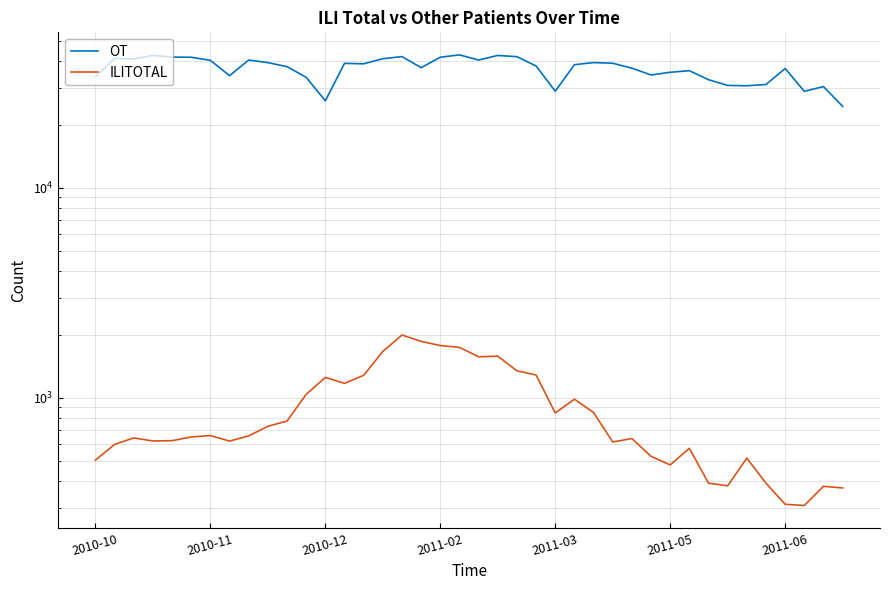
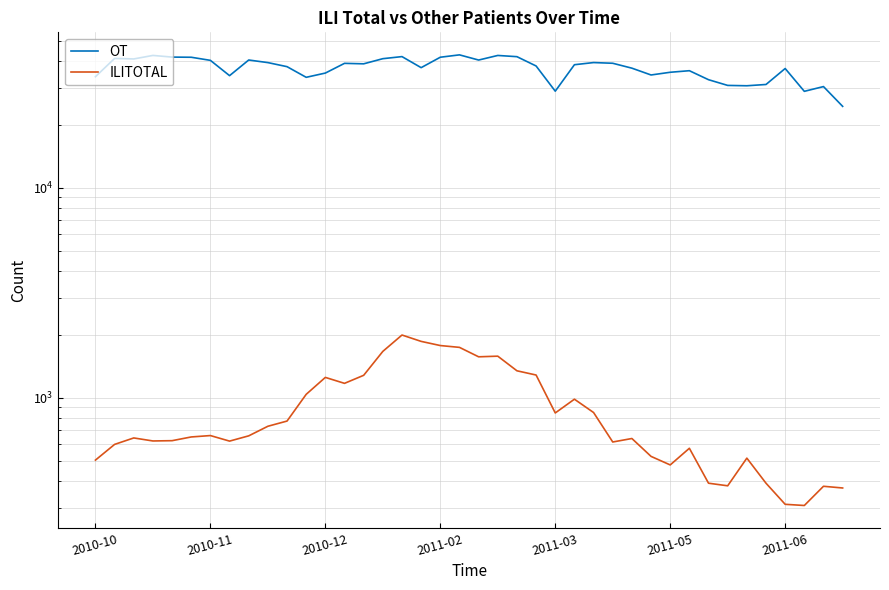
  {
    "OT": {
      "2010-11": 40000,
-     "2010-12": 26000,
+     "2010-12": 35000,
      "2011-02": 42000,
      "2011-03": 29000,
      "2011-05": 36000,
      "2011-06": 37000
    },
    "ILITOTAL": {
      "2010-10": 510,
      "2010-11": 660,
      "2010-12": 1300,
      "2011-02": 1800,
      "2011-03": 850,
      "2011-05": 480,
      "2011-06": 310
    }
  }
